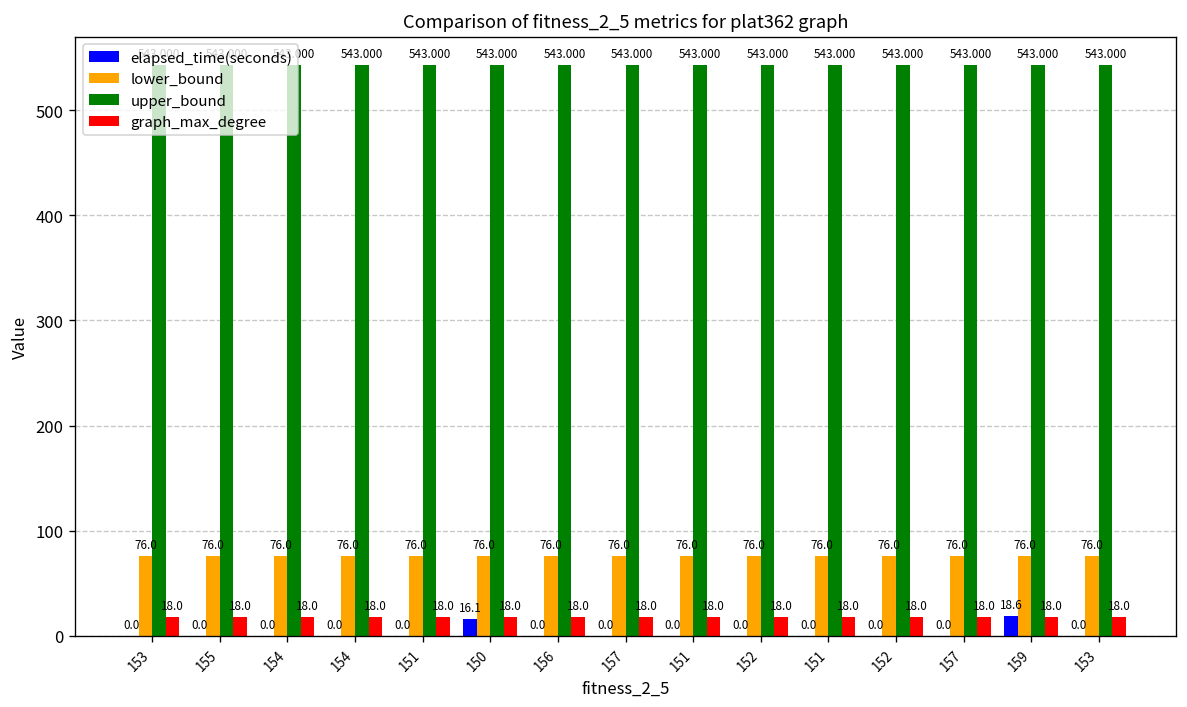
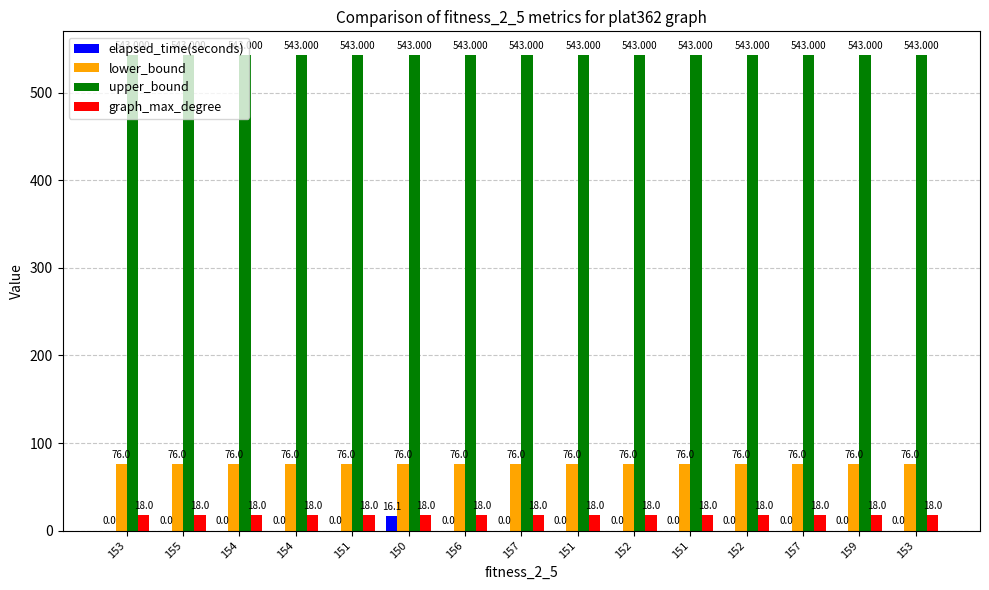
  {
    "elapsed_time(seconds)": {
      "155": 0.0,
      "150": 16.1,
      "156": 0.0,
-     "159": 18.6
+     "159": 0.0
    },
    "lower_bound": {
      "155": 76.0,
      "150": 76.0,
      "156": 76.0,
      "159": 76.0
    },
    "upper_bound": {
      "150": 543.000,
      "156": 543.000,
      "159": 543.000
    },
    "graph_max_degree": {
      "155": 18.0,
      "150": 18.0,
      "156": 18.0,
      "159": 18.0
    }
  }
